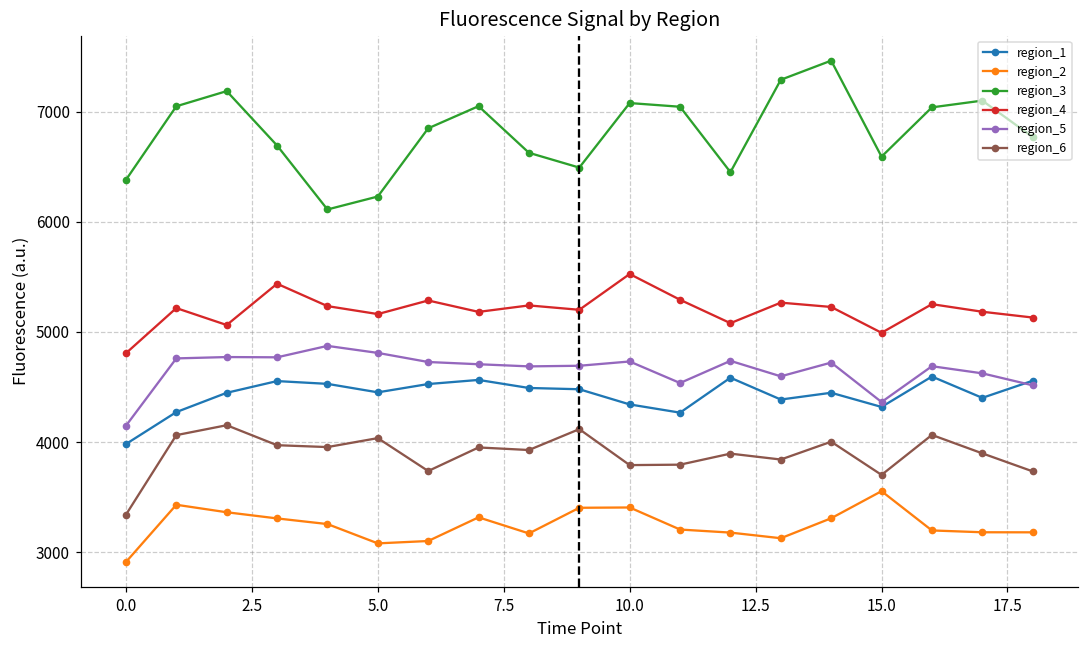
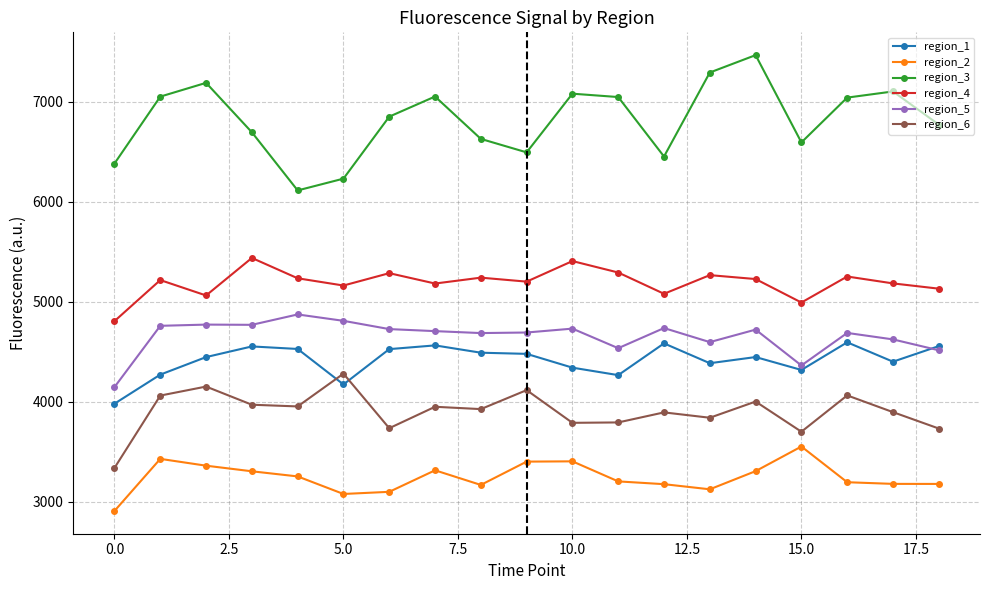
  {
    "region_1": {
      "0.0": 3980,
-     "5.0": 4450,
+     "5.0": 4170,
      "10.0": 4340,
      "15.0": 4320
    },
    "region_2": {
      "0.0": 2910,
      "5.0": 3080,
      "10.0": 3410,
      "15.0": 3550
    },
    "region_3": {
      "0.0": 6380,
      "5.0": 6230,
      "10.0": 7080,
      "15.0": 6590
    },
    "region_4": {
      "0.0": 4810,
      "5.0": 5160,
-     "10.0": 5530,
+     "10.0": 5410,
      "15.0": 4990
    },
    "region_5": {
      "0.0": 4150,
      "5.0": 4810,
      "10.0": 4730,
      "15.0": 4360
    },
    "region_6": {
      "0.0": 3340,
-     "5.0": 4040,
+     "5.0": 4280,
      "10.0": 3790,
      "15.0": 3700
    }
  }
